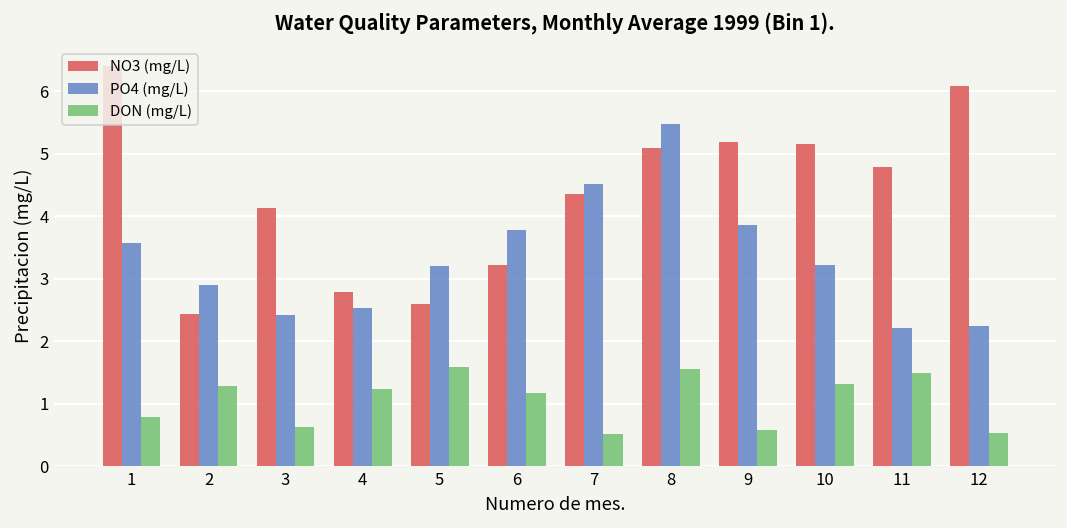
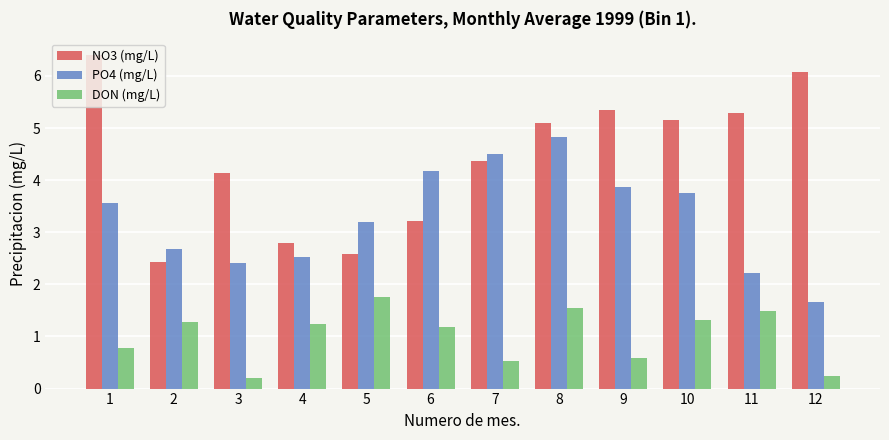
  {
    "NO3 (mg/L)": {
      "2": 2.4,
      "3": 4.1,
      "4": 2.8,
      "5": 2.6,
      "6": 3.2,
      "7": 4.4,
      "8": 5.1,
-     "9": 5.2,
+     "9": 5.3,
      "10": 5.1,
-     "11": 4.8,
+     "11": 5.3,
      "12": 6.1
    },
    "PO4 (mg/L)": {
      "1": 3.6,
-     "2": 2.9,
+     "2": 2.7,
      "3": 2.4,
      "4": 2.5,
      "5": 3.2,
-     "6": 3.8,
+     "6": 4.2,
      "7": 4.5,
-     "8": 5.5,
+     "8": 4.8,
      "9": 3.9,
-     "10": 3.2,
+     "10": 3.8,
      "11": 2.2,
-     "12": 2.2
+     "12": 1.7
    },
    "DON (mg/L)": {
      "1": 0.8,
      "2": 1.3,
-     "3": 0.6,
+     "3": 0.2,
      "4": 1.2,
-     "5": 1.6,
+     "5": 1.8,
      "6": 1.2,
      "7": 0.5,
      "8": 1.6,
      "9": 0.6,
      "10": 1.3,
      "11": 1.5,
-     "12": 0.5
+     "12": 0.2
    }
  }
